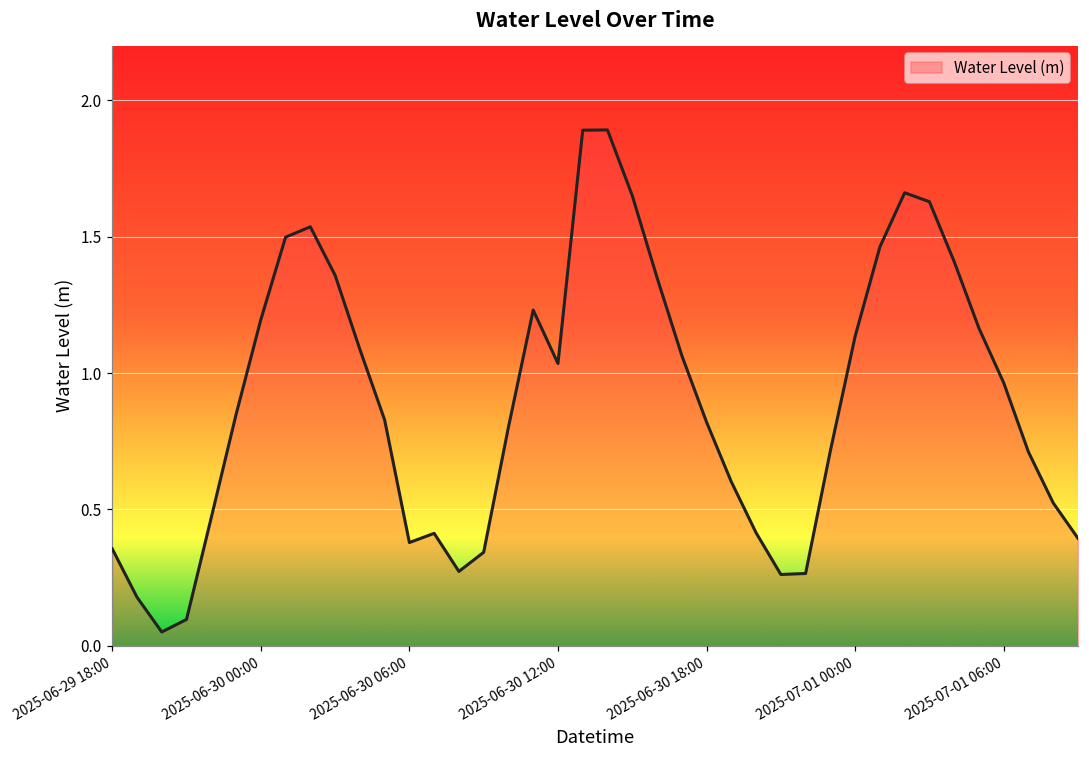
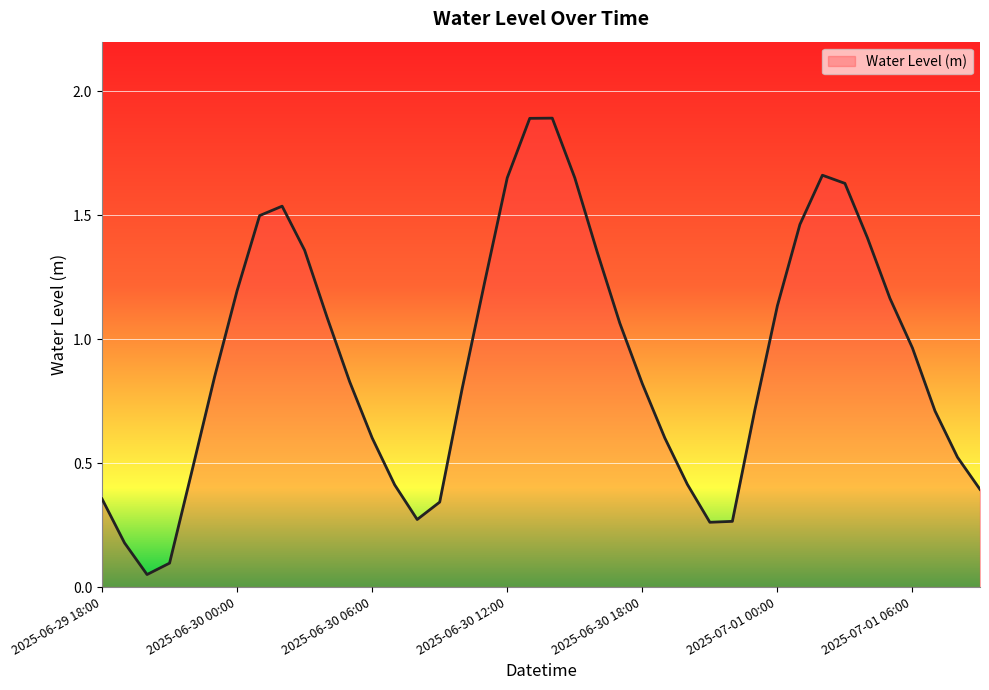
  {
    "2025-06-29 18:00": 0.36,
    "2025-06-30 00:00": 1.20,
-   "2025-06-30 06:00": 0.38,
-   "2025-06-30 12:00": 1.04,
+   "2025-06-30 06:00": 0.60,
+   "2025-06-30 12:00": 1.65,
    "2025-06-30 18:00": 0.82,
    "2025-07-01 00:00": 1.13,
    "2025-07-01 06:00": 0.96
  }
